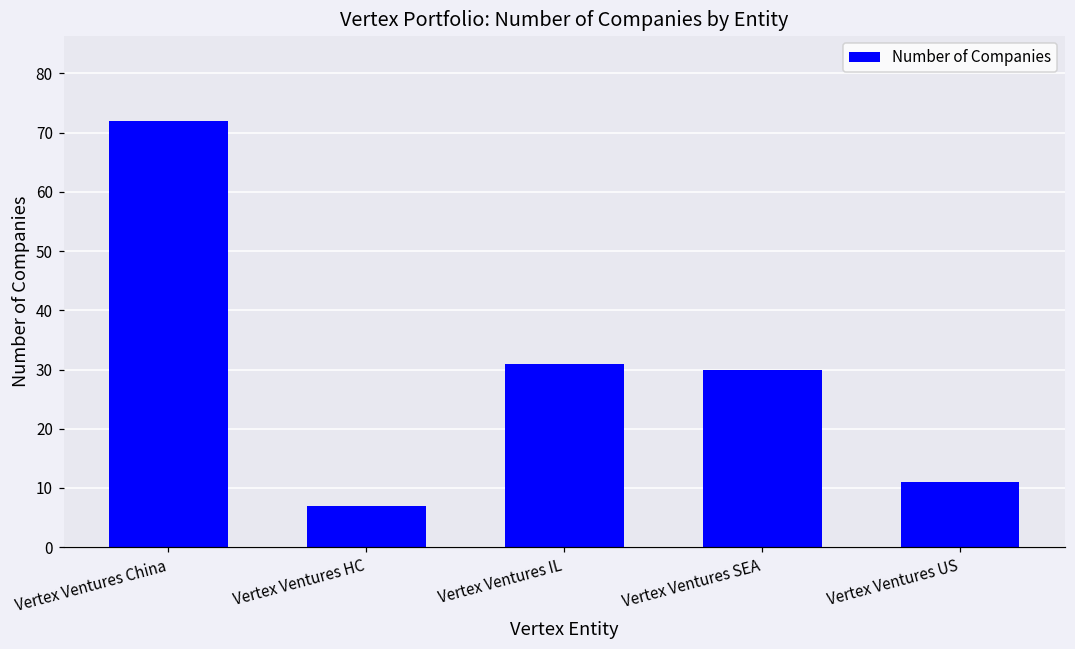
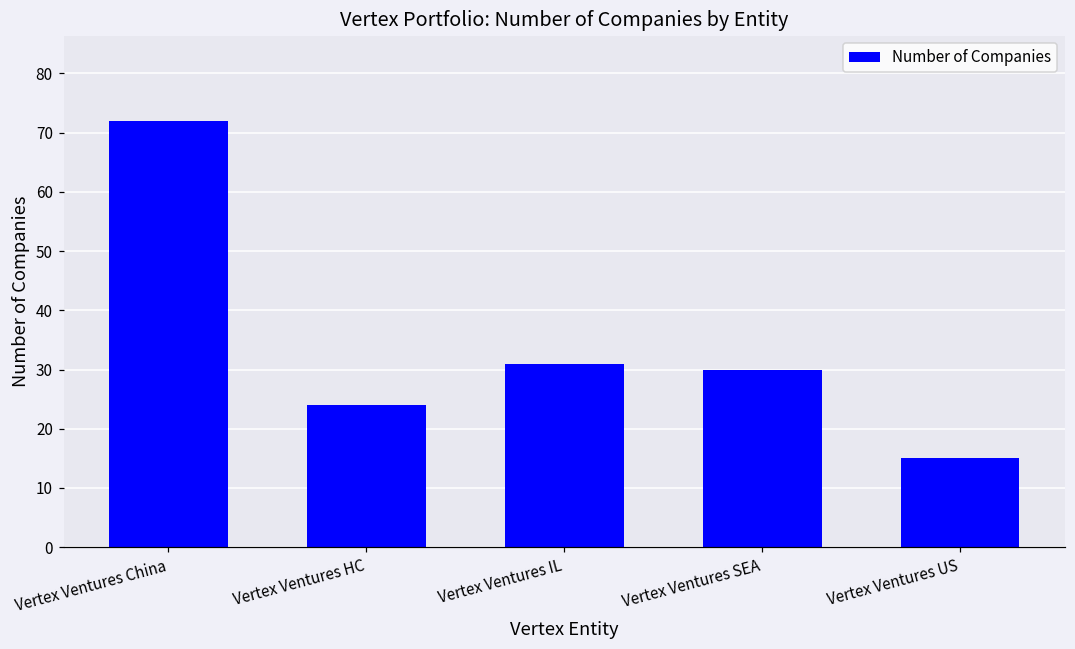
  {
    "Vertex Ventures China": 72,
-   "Vertex Ventures HC": 7,
+   "Vertex Ventures HC": 24,
    "Vertex Ventures IL": 31,
    "Vertex Ventures SEA": 30,
-   "Vertex Ventures US": 11
+   "Vertex Ventures US": 15
  }
